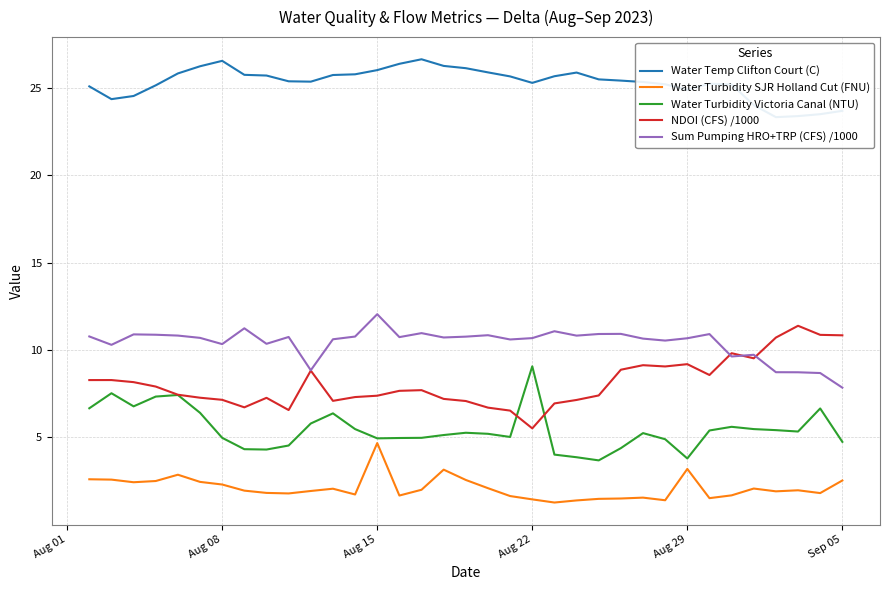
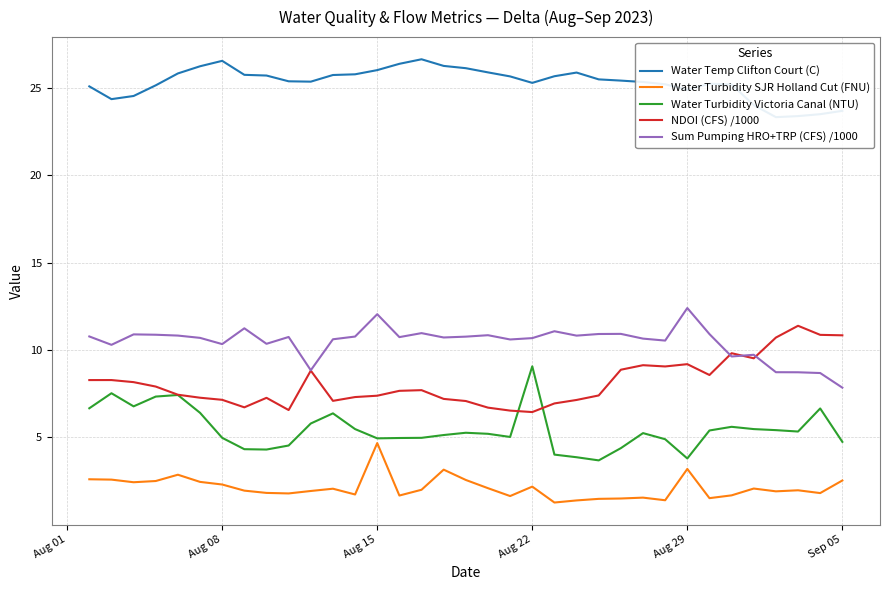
  {
    "Water Temp Clifton Court (C)": {
      "Aug 08": 26.5,
      "Aug 15": 26.0,
      "Aug 22": 25.3
    },
    "Water Turbidity SJR Holland Cut (FNU)": {
      "Aug 08": 2.3,
      "Aug 15": 4.7,
-     "Aug 22": 1.5,
+     "Aug 22": 2.2,
      "Aug 29": 3.2,
      "Sep 05": 2.5
    },
    "Water Turbidity Victoria Canal (NTU)": {
      "Aug 08": 5.0,
      "Aug 15": 5.0,
      "Aug 22": 9.1,
      "Aug 29": 3.8,
      "Sep 05": 4.8
    },
    "NDOI (CFS) /1000": {
      "Aug 08": 7.2,
      "Aug 15": 7.4,
-     "Aug 22": 5.5,
+     "Aug 22": 6.5,
      "Aug 29": 9.2,
      "Sep 05": 10.8
    },
    "Sum Pumping HRO+TRP (CFS) /1000": {
      "Aug 08": 10.3,
      "Aug 15": 12.1,
      "Aug 22": 10.7,
-     "Aug 29": 10.7,
+     "Aug 29": 12.4,
      "Sep 05": 7.9
    }
  }
